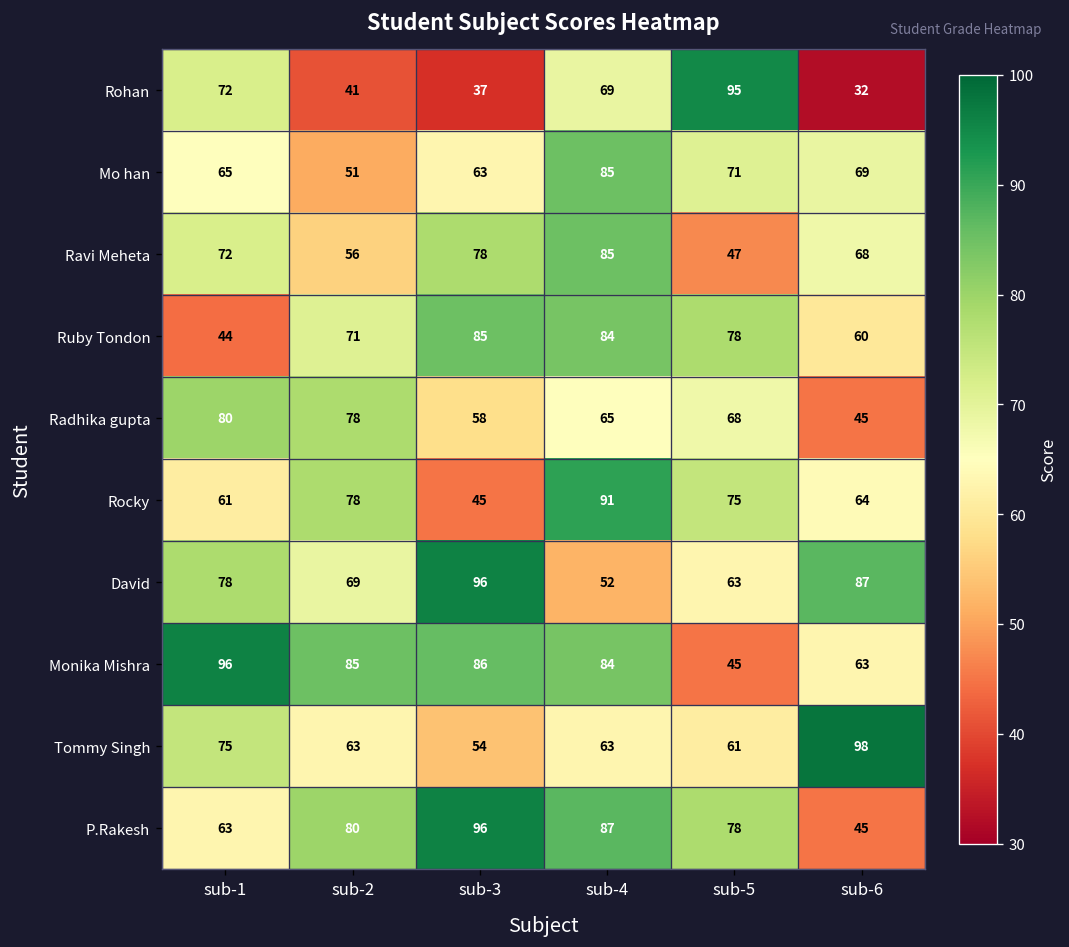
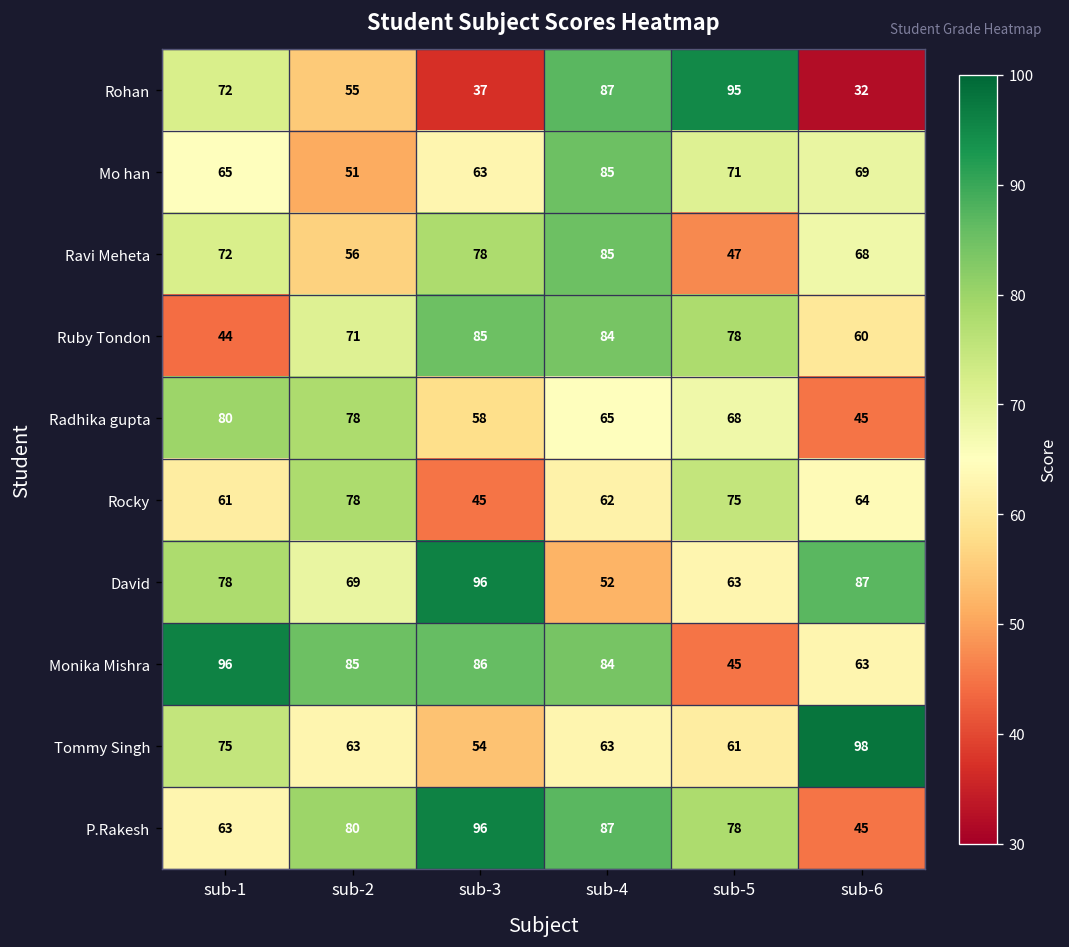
  {
    "Rohan": {
      "sub-1": 72,
-     "sub-2": 41,
+     "sub-2": 55,
      "sub-3": 37,
-     "sub-4": 69,
+     "sub-4": 87,
      "sub-5": 95,
      "sub-6": 32
    },
    "Mo han": {
      "sub-1": 65,
      "sub-2": 51,
      "sub-3": 63,
      "sub-4": 85,
      "sub-5": 71,
      "sub-6": 69
    },
    "Ravi Meheta": {
      "sub-1": 72,
      "sub-2": 56,
      "sub-3": 78,
      "sub-4": 85,
      "sub-5": 47,
      "sub-6": 68
    },
    "Ruby Tondon": {
      "sub-1": 44,
      "sub-2": 71,
      "sub-3": 85,
      "sub-4": 84,
      "sub-5": 78,
      "sub-6": 60
    },
    "Radhika gupta": {
      "sub-1": 80,
      "sub-2": 78,
      "sub-3": 58,
      "sub-4": 65,
      "sub-5": 68,
      "sub-6": 45
    },
    "Rocky": {
      "sub-1": 61,
      "sub-2": 78,
      "sub-3": 45,
-     "sub-4": 91,
+     "sub-4": 62,
      "sub-5": 75,
      "sub-6": 64
    },
    "David": {
      "sub-1": 78,
      "sub-2": 69,
      "sub-3": 96,
      "sub-4": 52,
      "sub-5": 63,
      "sub-6": 87
    },
    "Monika Mishra": {
      "sub-1": 96,
      "sub-2": 85,
      "sub-3": 86,
      "sub-4": 84,
      "sub-5": 45,
      "sub-6": 63
    },
    "Tommy Singh": {
      "sub-1": 75,
      "sub-2": 63,
      "sub-3": 54,
      "sub-4": 63,
      "sub-5": 61,
      "sub-6": 98
    },
    "P.Rakesh": {
      "sub-1": 63,
      "sub-2": 80,
      "sub-3": 96,
      "sub-4": 87,
      "sub-5": 78,
      "sub-6": 45
    }
  }
